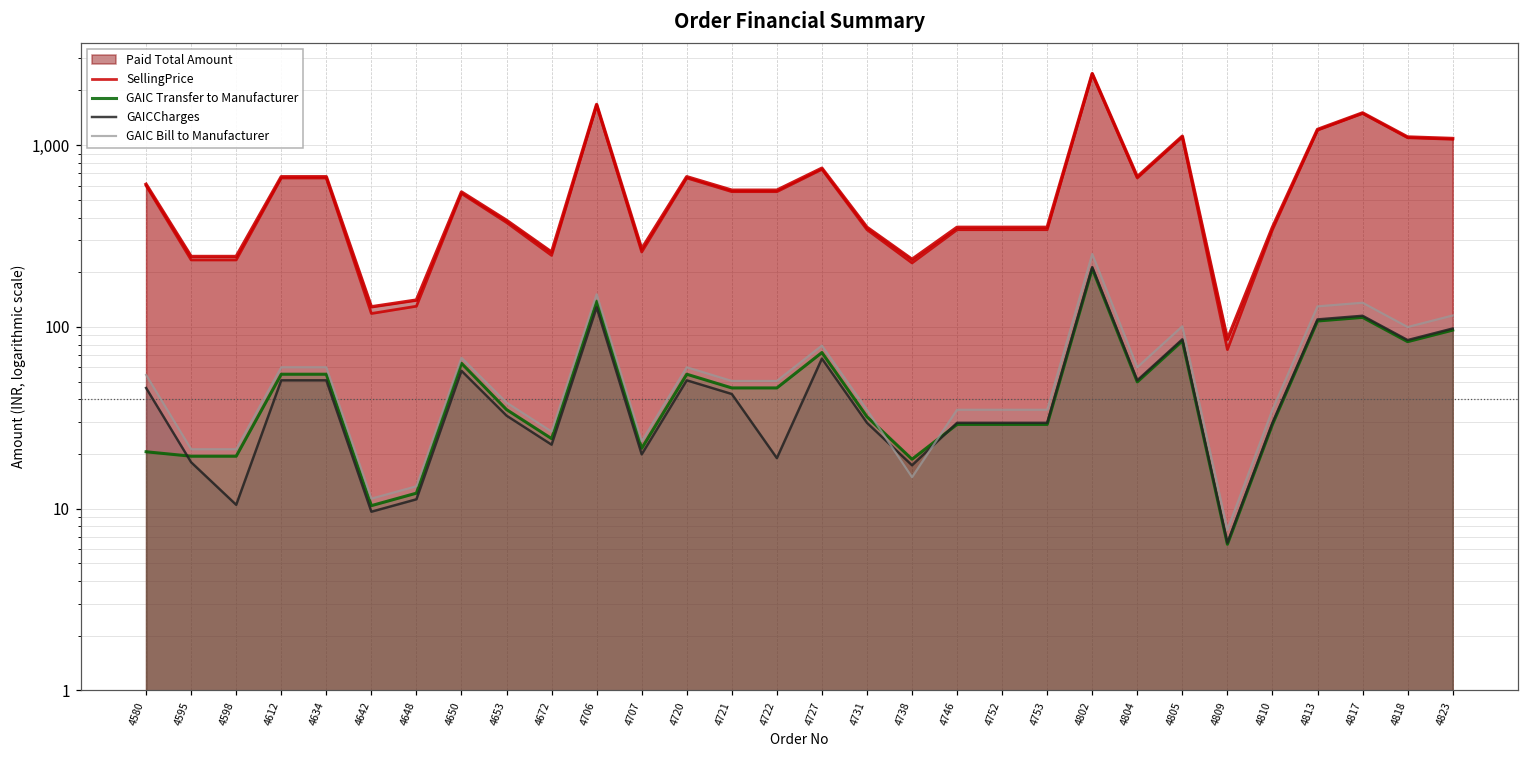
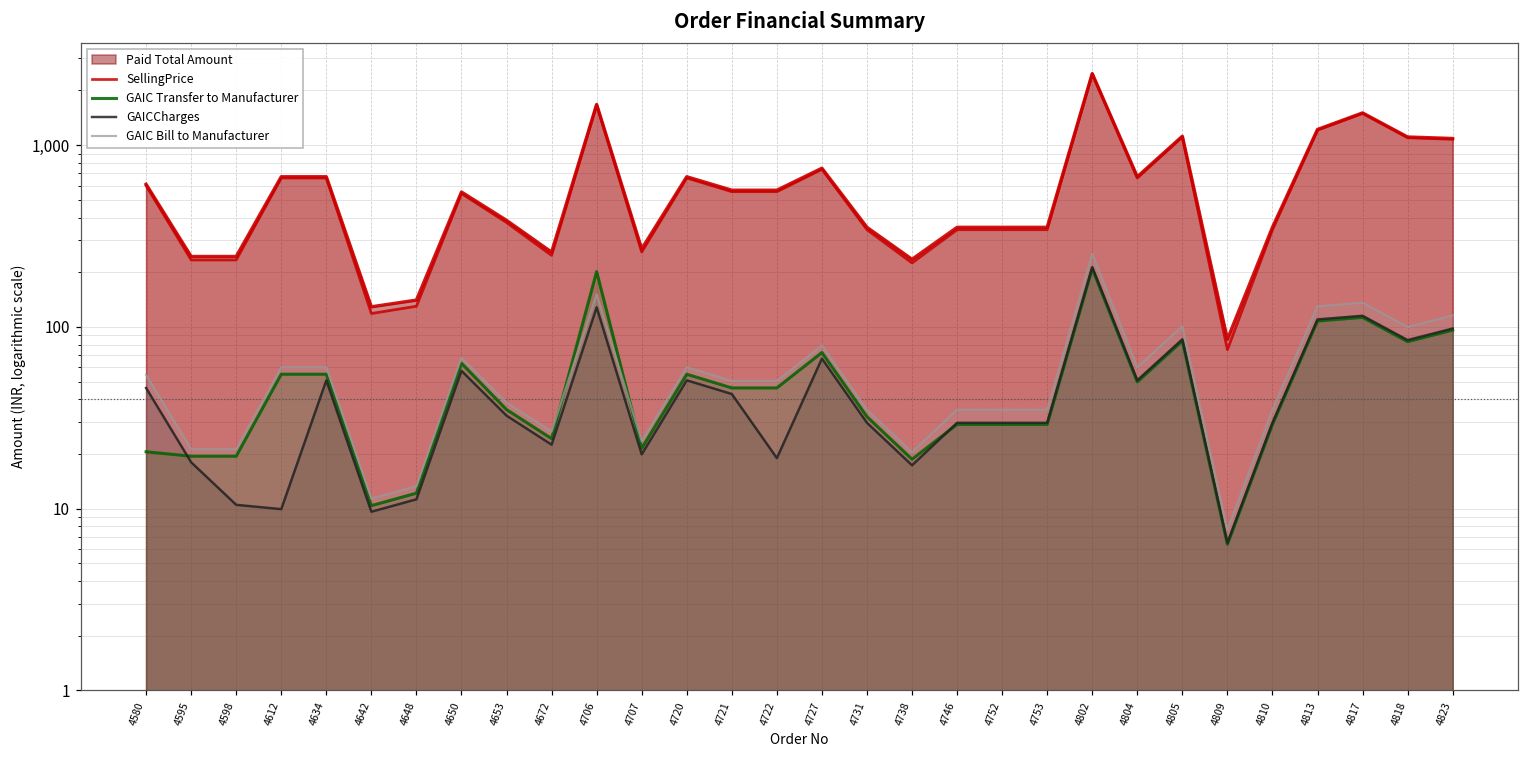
  {
    "SellingPrice": {
      "4595": 230,
      "4598": 230,
      "4642": 120,
      "4648": 130,
      "4672": 250,
      "4707": 260,
      "4738": 230,
      "4809": 80
    },
    "GAIC Transfer to Manufacturer": {
      "4580": 21,
      "4595": 19,
      "4598": 19,
      "4612": 55,
      "4634": 55,
      "4642": 10,
      "4648": 12,
      "4650": 63,
      "4653": 35,
      "4672": 24,
-     "4706": 140,
+     "4706": 200,
      "4707": 21,
      "4720": 55,
      "4721": 46,
      "4722": 46,
      "4727": 70,
      "4731": 32,
      "4738": 19
    },
    "GAICCharges": {
      "4580": 46,
      "4595": 18,
      "4598": 11,
-     "4612": 51,
+     "4612": 10,
      "4634": 51,
      "4642": 10,
      "4648": 11,
      "4650": 57,
      "4653": 33,
      "4672": 23,
      "4706": 130,
      "4707": 20,
      "4720": 51,
      "4721": 43,
      "4722": 19,
      "4727": 67,
      "4731": 30,
      "4738": 17
    },
    "GAIC Bill to Manufacturer": {
      "4580": 54,
      "4595": 21,
      "4598": 21,
      "4612": 60,
      "4634": 60,
      "4642": 11,
      "4648": 13,
      "4650": 68,
      "4653": 38,
      "4672": 27,
      "4706": 150,
      "4707": 23,
      "4720": 60,
      "4721": 50,
      "4722": 50,
      "4727": 80,
      "4731": 35,
-     "4738": 15,
+     "4738": 20,
      "4746": 35,
      "4752": 35,
      "4753": 35,
      "4802": 250,
      "4804": 60,
      "4805": 100,
      "4809": 8,
      "4810": 35,
      "4813": 130,
      "4817": 140,
      "4818": 100,
      "4823": 120
    },
    "Paid Total Amount": {
      "4595": 240,
      "4598": 240,
      "4642": 130,
      "4648": 140,
      "4672": 260,
      "4707": 270,
      "4738": 240,
      "4809": 90
    }
  }
